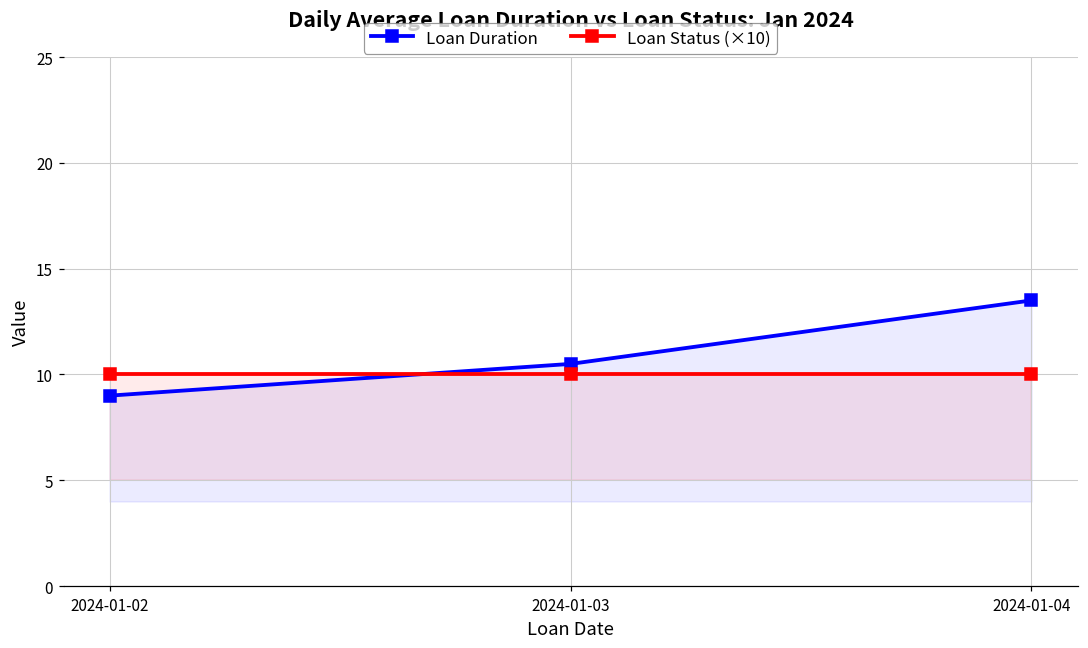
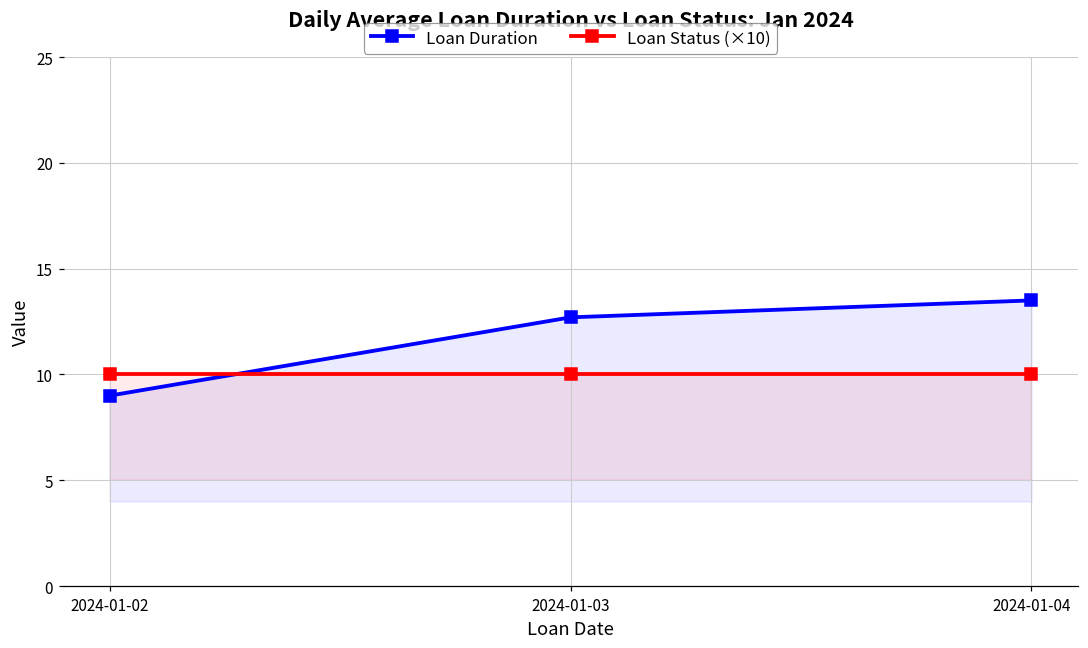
  {
    "Loan Duration": {
      "2024-01-02": 9.0,
-     "2024-01-03": 10.5,
+     "2024-01-03": 12.7,
      "2024-01-04": 13.5
    },
    "Loan Status (×10)": {
      "2024-01-02": 10.0,
      "2024-01-03": 10.0,
      "2024-01-04": 10.0
    }
  }
